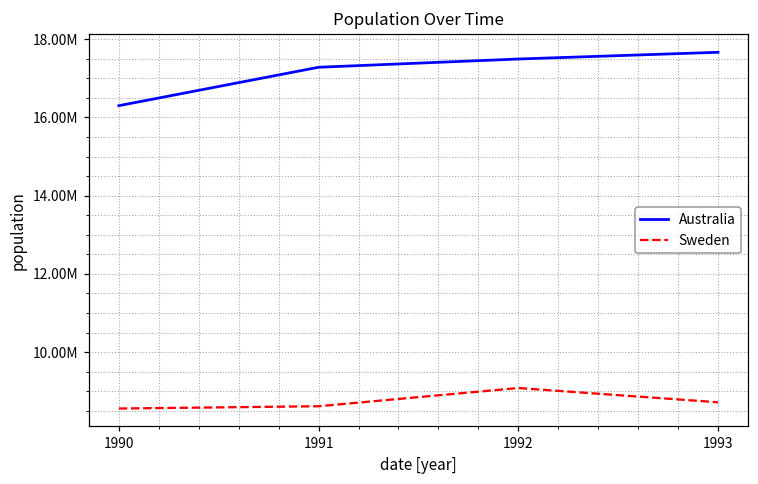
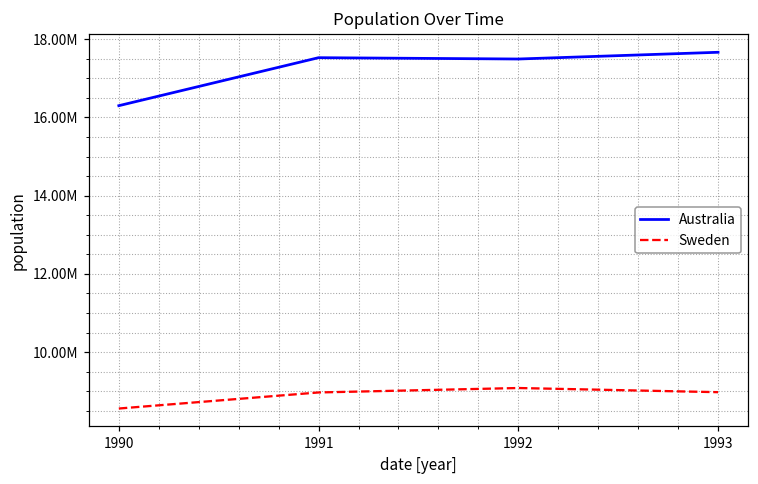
  {
    "Australia": {
      "1990": 16300000,
-     "1991": 17300000,
+     "1991": 17500000,
      "1992": 17500000,
      "1993": 17700000
    },
    "Sweden": {
      "1990": 8600000,
-     "1991": 8600000,
+     "1991": 9000000,
      "1992": 9100000,
-     "1993": 8700000
+     "1993": 9000000
    }
  }
